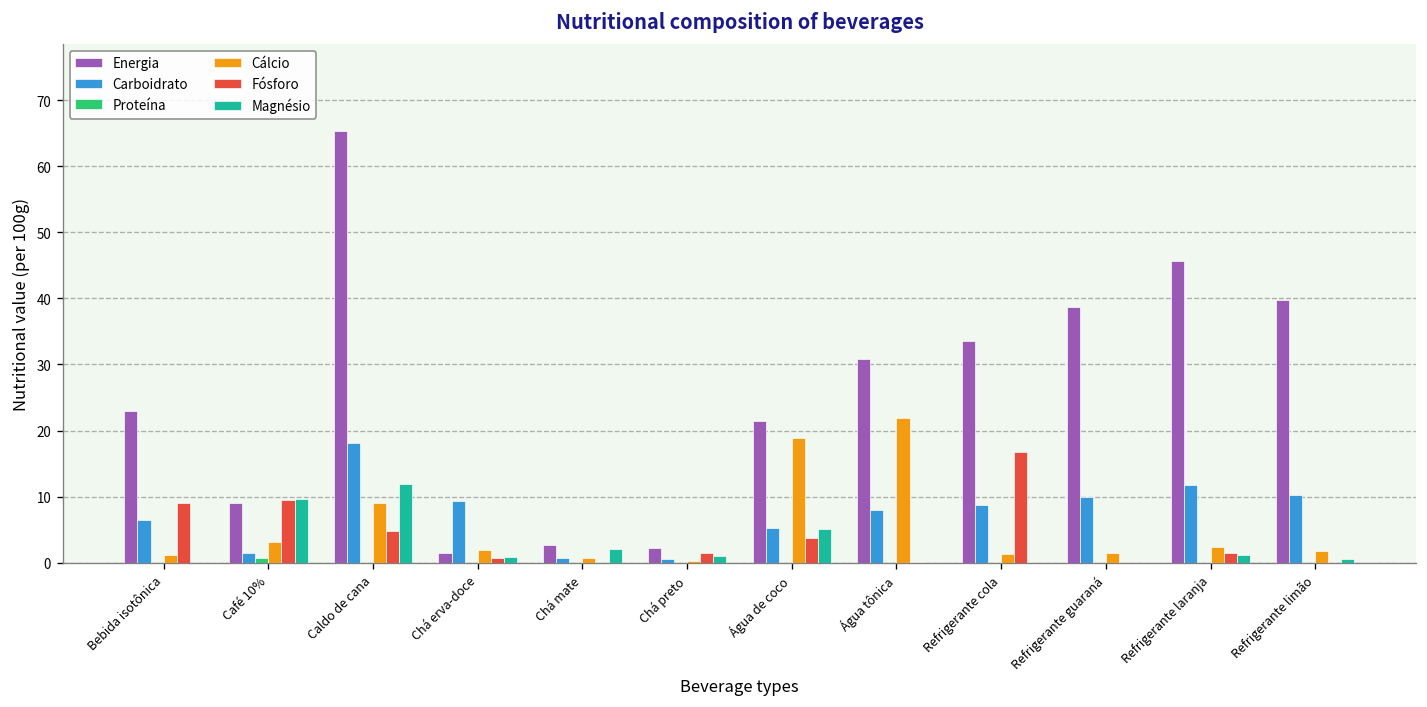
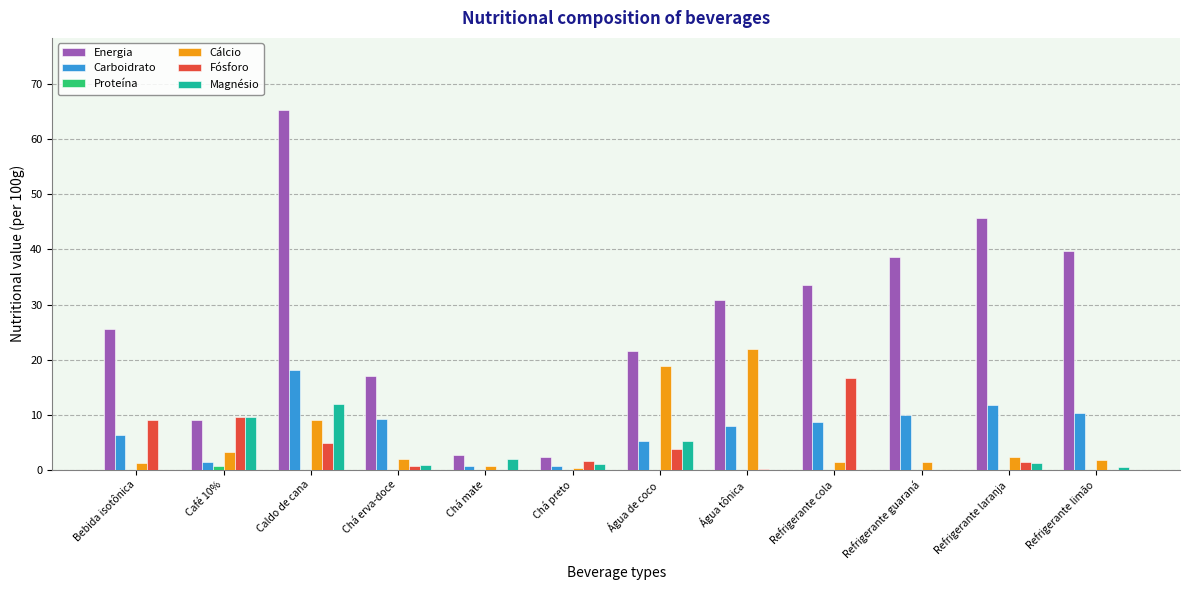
  {
    "Energia": {
-     "Bebida isotônica": 23,
+     "Bebida isotônica": 26,
      "Café 10%": 9,
      "Caldo de cana": 65,
-     "Chá erva-doce": 1,
+     "Chá erva-doce": 17,
      "Chá mate": 3,
      "Chá preto": 2,
      "Água de coco": 22,
      "Água tônica": 31,
      "Refrigerante cola": 34,
      "Refrigerante guaraná": 39,
      "Refrigerante laranja": 46,
      "Refrigerante limão": 40
    },
    "Carboidrato": {
      "Bebida isotônica": 6,
      "Café 10%": 1,
      "Caldo de cana": 18,
      "Chá erva-doce": 9,
      "Chá mate": 1,
      "Chá preto": 1,
      "Água de coco": 5,
      "Água tônica": 8,
      "Refrigerante cola": 9,
      "Refrigerante guaraná": 10,
      "Refrigerante laranja": 12,
      "Refrigerante limão": 10
    },
    "Cálcio": {
      "Bebida isotônica": 1,
      "Café 10%": 3,
      "Caldo de cana": 9,
      "Chá erva-doce": 2,
      "Chá mate": 1,
      "Água de coco": 19,
      "Água tônica": 22,
      "Refrigerante cola": 1,
      "Refrigerante guaraná": 1,
      "Refrigerante laranja": 2,
      "Refrigerante limão": 2
    },
    "Fósforo": {
      "Bebida isotônica": 9,
      "Café 10%": 10,
      "Caldo de cana": 5,
      "Chá erva-doce": 1,
      "Chá mate": 0,
      "Chá preto": 2,
      "Água de coco": 4,
      "Refrigerante cola": 17,
      "Refrigerante guaraná": 0,
      "Refrigerante laranja": 1,
      "Refrigerante limão": 0
    }
  }
